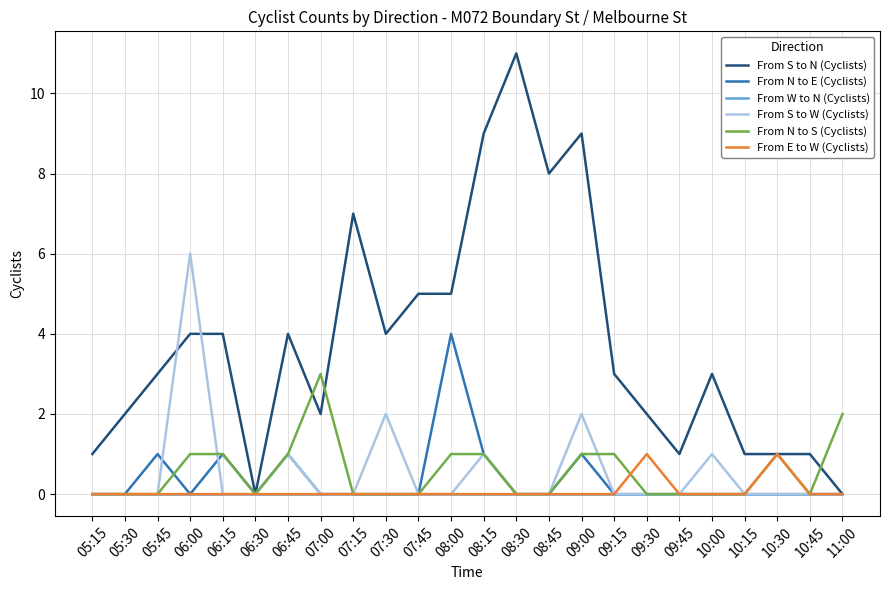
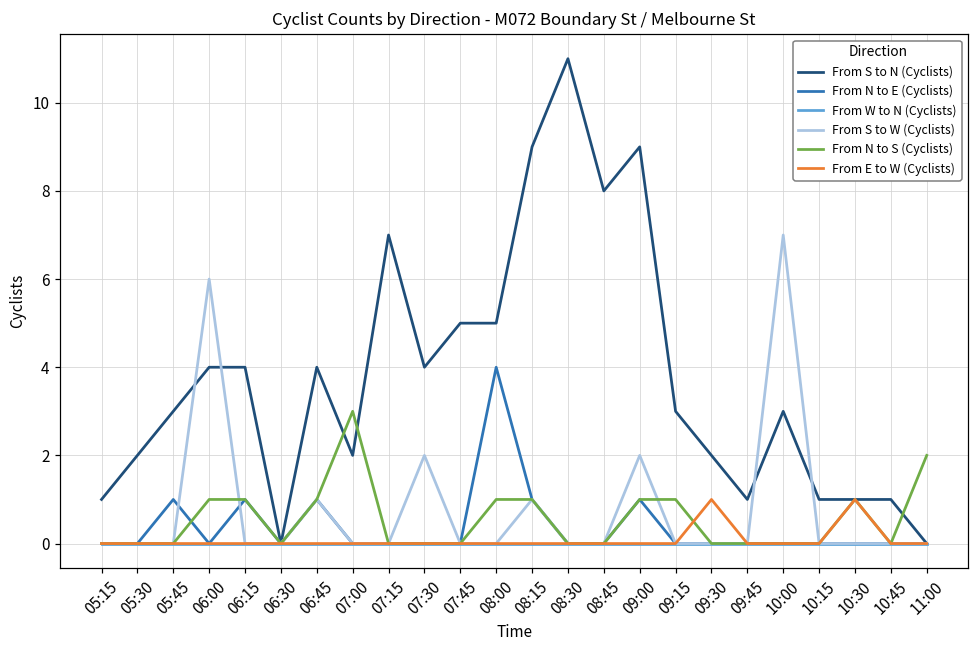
  {
    "From S to N (Cyclists)": {
      "05:15": 1,
      "05:30": 2,
      "05:45": 3,
      "06:00": 4,
      "06:15": 4,
      "06:45": 4,
      "07:00": 2,
      "07:15": 7,
      "07:30": 4,
      "07:45": 5,
      "08:00": 5,
      "08:15": 9,
      "08:30": 11,
      "08:45": 8,
      "09:00": 9,
      "09:15": 3,
      "09:30": 2,
      "09:45": 1,
      "10:00": 3,
      "10:15": 1,
      "10:45": 1
    },
    "From N to E (Cyclists)": {
      "05:45": 1,
      "08:00": 4
    },
    "From S to W (Cyclists)": {
      "06:00": 6,
      "07:30": 2,
      "09:00": 2,
-     "10:00": 1
+     "10:00": 7
    },
    "From N to S (Cyclists)": {
      "06:00": 1,
      "07:00": 3,
      "08:00": 1,
      "09:15": 1,
      "11:00": 2
    },
    "From E to W (Cyclists)": {
      "09:30": 1
    }
  }
